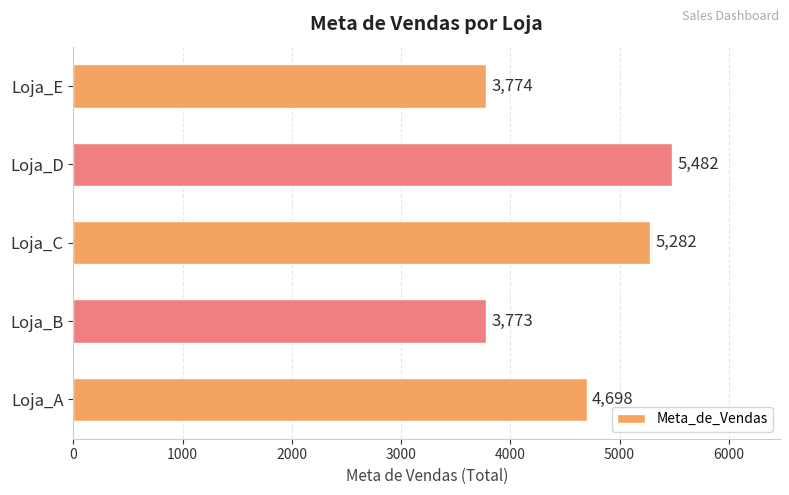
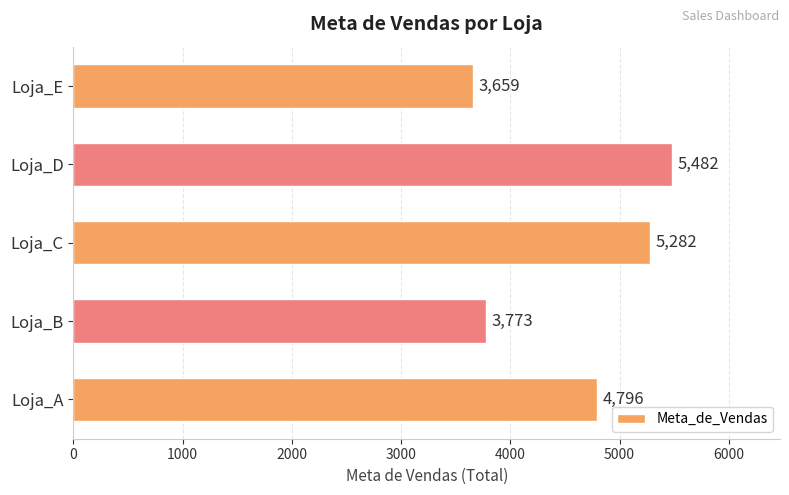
  {
-   "Loja_E": "3,774",
+   "Loja_E": "3,659",
    "Loja_D": "5,482",
    "Loja_C": "5,282",
    "Loja_B": "3,773",
-   "Loja_A": "4,698"
+   "Loja_A": "4,796"
  }
